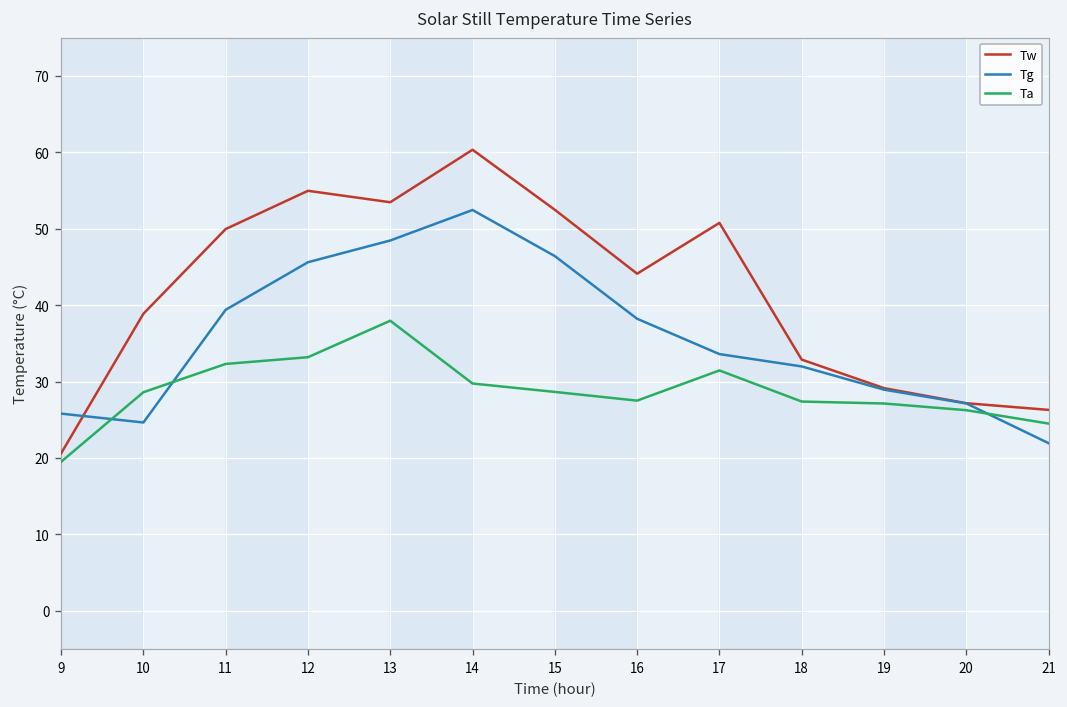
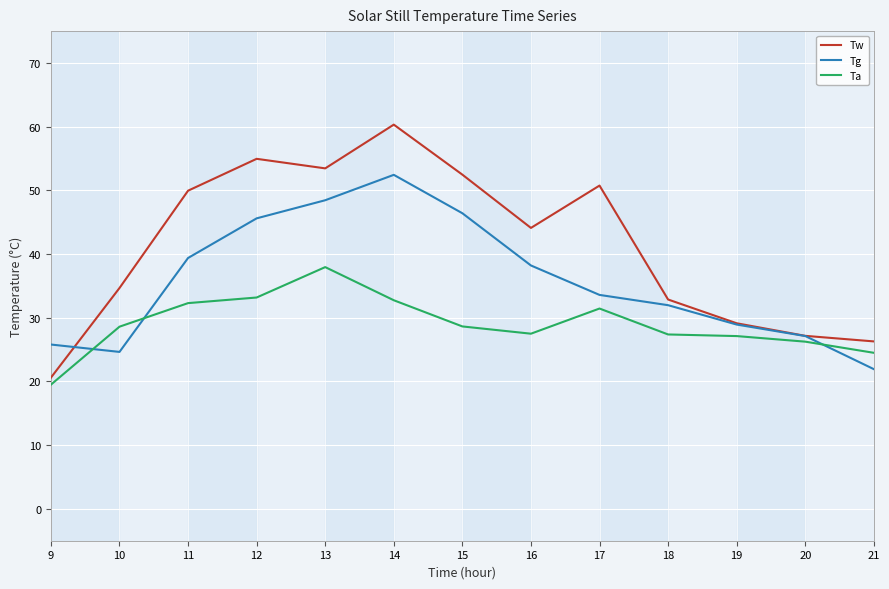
  {
    "Tw": {
      "9": 21,
-     "10": 39,
+     "10": 35,
      "11": 50,
      "12": 55,
      "13": 53,
      "14": 60,
      "15": 52,
      "16": 44,
      "17": 51,
      "18": 33,
      "21": 26
    },
    "Tg": {
      "9": 26,
      "10": 25,
      "11": 39,
      "12": 46,
      "13": 48,
      "14": 52,
      "15": 46,
      "16": 38,
      "17": 34,
      "18": 32,
      "21": 22
    },
    "Ta": {
      "9": 20,
      "10": 29,
      "11": 32,
      "12": 33,
      "13": 38,
-     "14": 30,
+     "14": 33,
      "15": 29,
      "16": 28,
      "17": 31,
      "18": 27,
      "19": 27,
      "20": 26,
      "21": 25
    }
  }
